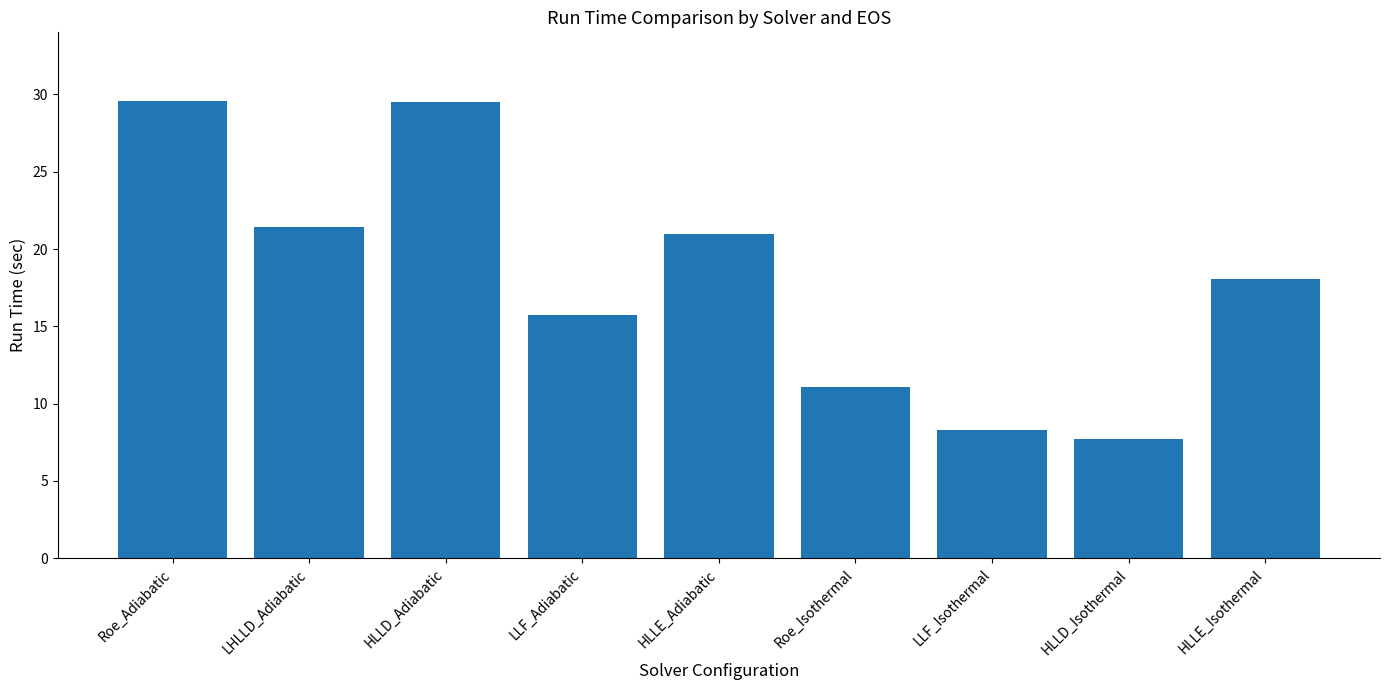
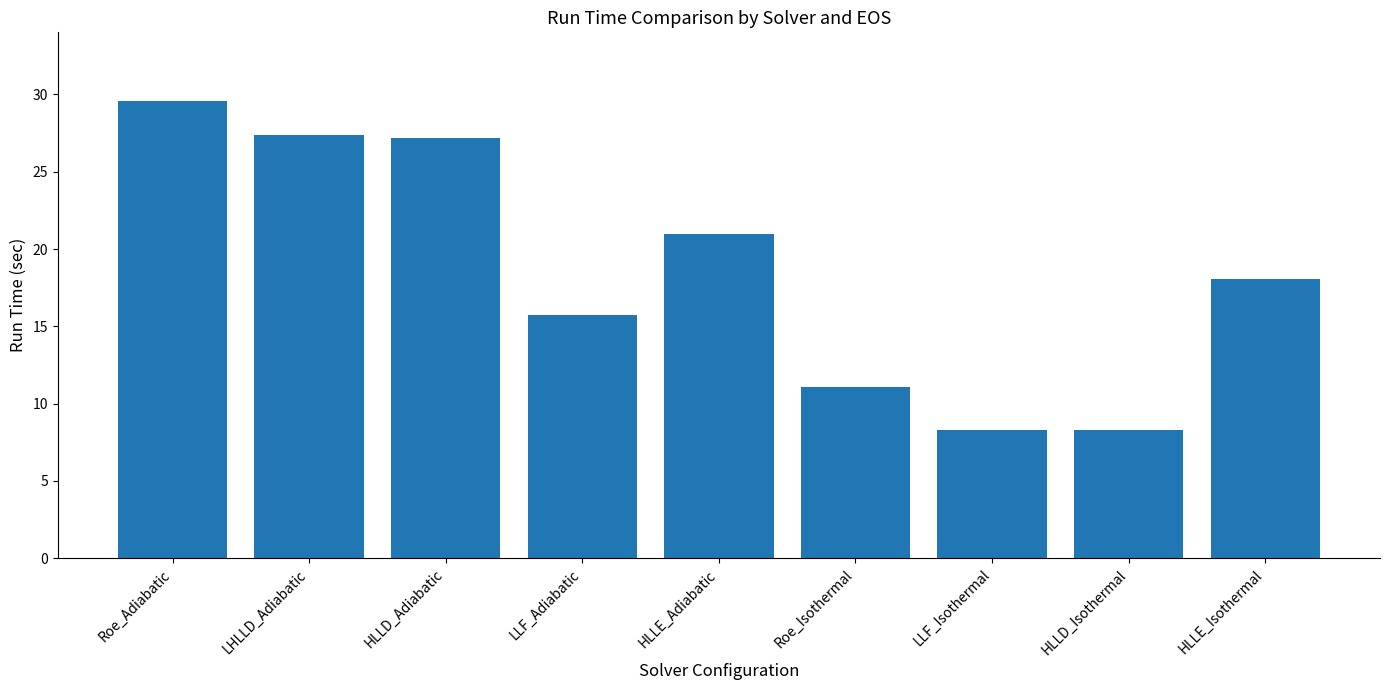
  {
    "Roe_Adiabatic": 29.6,
-   "LHLLD_Adiabatic": 21.4,
-   "HLLD_Adiabatic": 29.5,
+   "LHLLD_Adiabatic": 27.4,
+   "HLLD_Adiabatic": 27.2,
    "LLF_Adiabatic": 15.7,
    "HLLE_Adiabatic": 21.0,
    "Roe_Isothermal": 11.1,
    "LLF_Isothermal": 8.3,
-   "HLLD_Isothermal": 7.7,
+   "HLLD_Isothermal": 8.3,
    "HLLE_Isothermal": 18.1
  }
